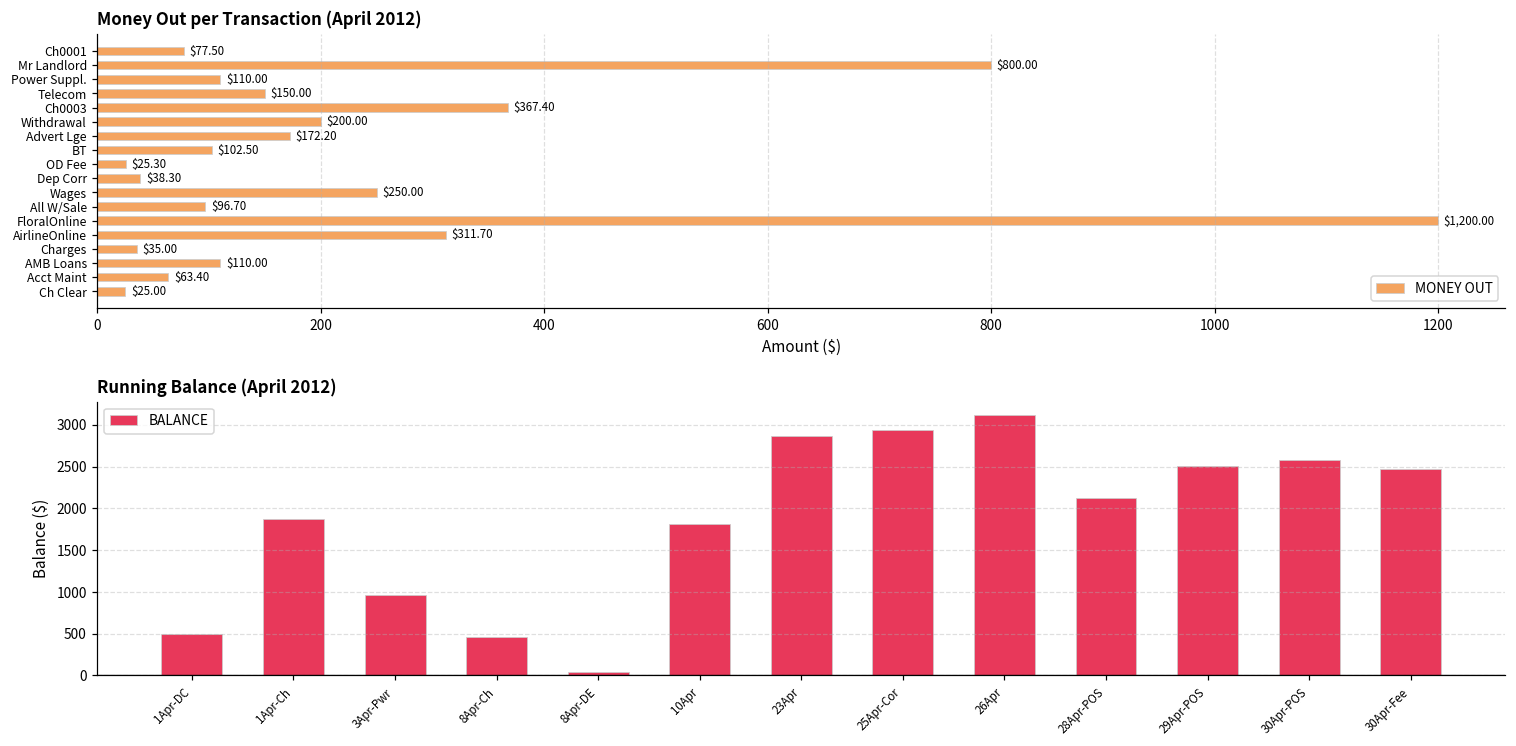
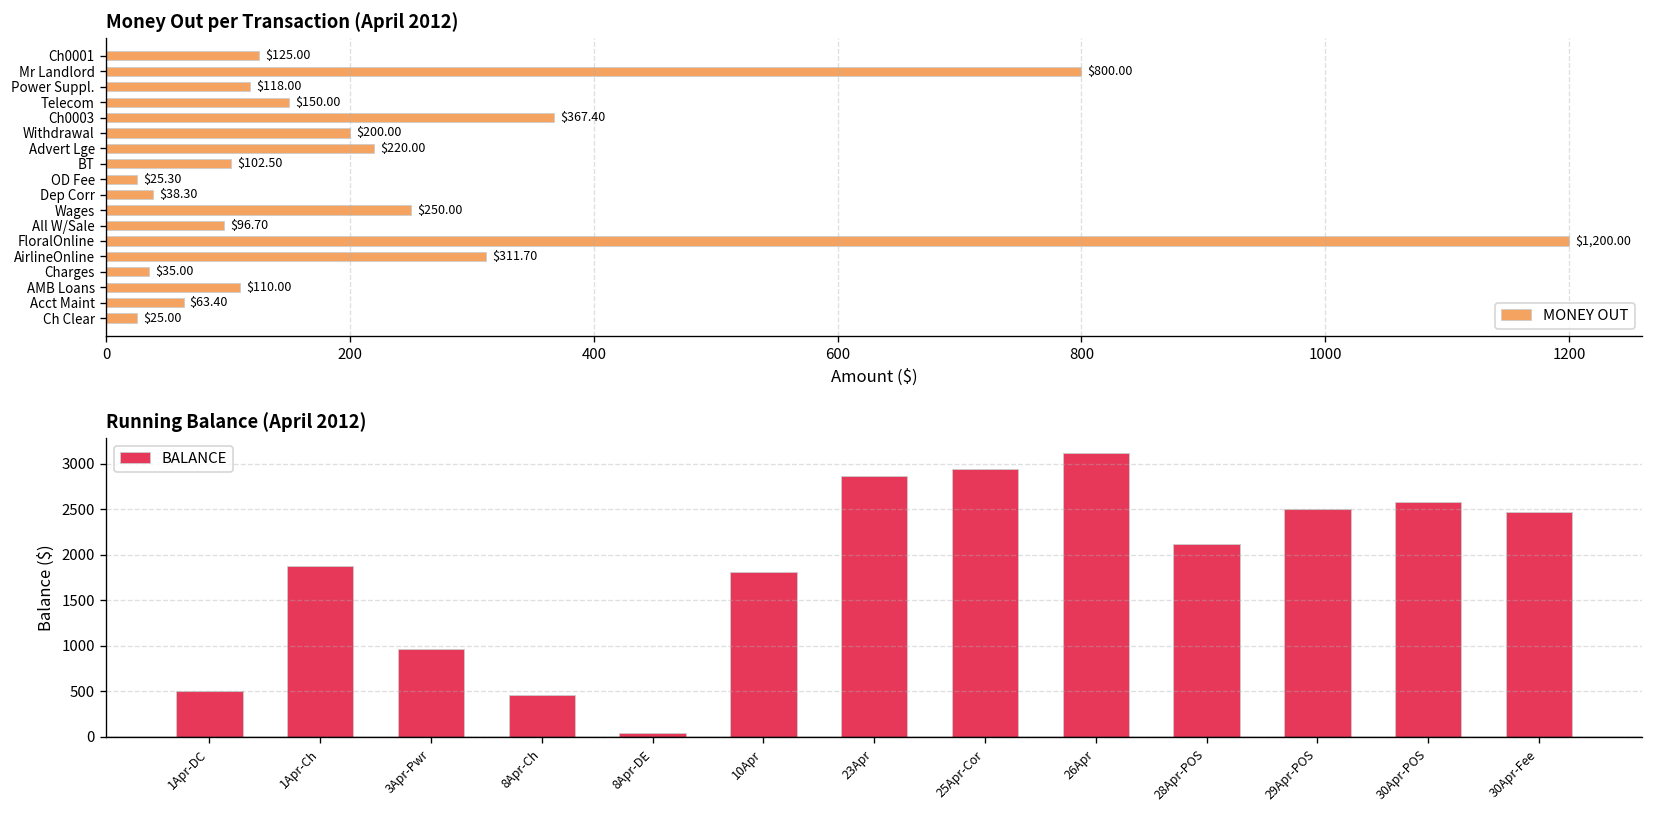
  {
    "Money Out per Transaction (April 2012)": {
-     "Ch0001": "$77.50",
+     "Ch0001": "$125.00",
      "Mr Landlord": "$800.00",
-     "Power Suppl.": "$110.00",
+     "Power Suppl.": "$118.00",
      "Telecom": "$150.00",
      "Ch0003": "$367.40",
      "Withdrawal": "$200.00",
-     "Advert Lge": "$172.20",
+     "Advert Lge": "$220.00",
      "BT": "$102.50",
      "OD Fee": "$25.30",
      "Dep Corr": "$38.30",
      "Wages": "$250.00",
      "All W/Sale": "$96.70",
      "FloralOnline": "$1,200.00",
      "AirlineOnline": "$311.70",
      "Charges": "$35.00",
      "AMB Loans": "$110.00",
      "Acct Maint": "$63.40",
      "Ch Clear": "$25.00"
    },
    "Running Balance (April 2012)": {
      "1Apr-DC": "500",
      "1Apr-Ch": "1900",
      "3Apr-Pwr": "1000",
      "8Apr-Ch": "500",
      "8Apr-DE": "0",
      "10Apr": "1800",
      "23Apr": "2900",
      "25Apr-Cor": "2900",
      "26Apr": "3100",
      "28Apr-POS": "2100",
      "29Apr-POS": "2500",
      "30Apr-POS": "2600",
      "30Apr-Fee": "2500"
    }
  }
